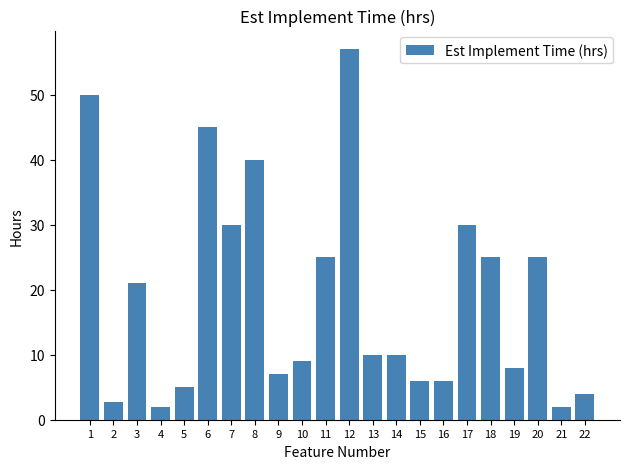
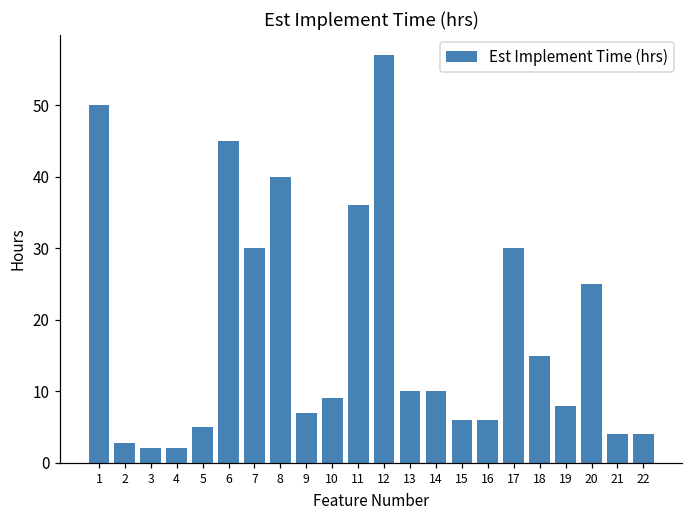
  {
    "1": 50,
    "2": 3,
-   "3": 21,
+   "3": 2,
    "4": 2,
    "5": 5,
    "6": 45,
    "7": 30,
    "8": 40,
    "9": 7,
    "10": 9,
-   "11": 25,
+   "11": 36,
    "12": 57,
    "13": 10,
    "14": 10,
    "15": 6,
    "16": 6,
    "17": 30,
-   "18": 25,
+   "18": 15,
    "19": 8,
    "20": 25,
-   "21": 2,
+   "21": 4,
    "22": 4
  }
